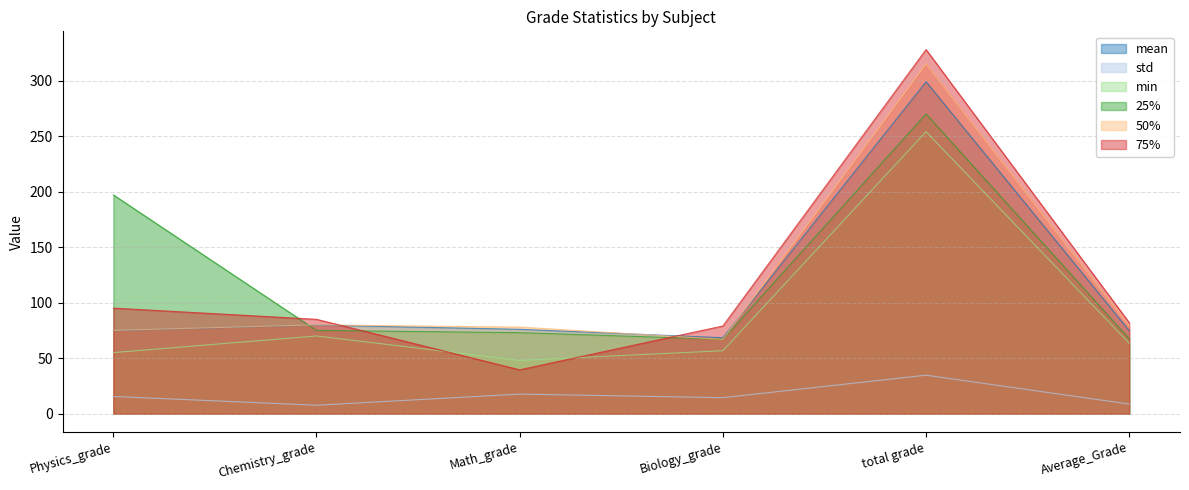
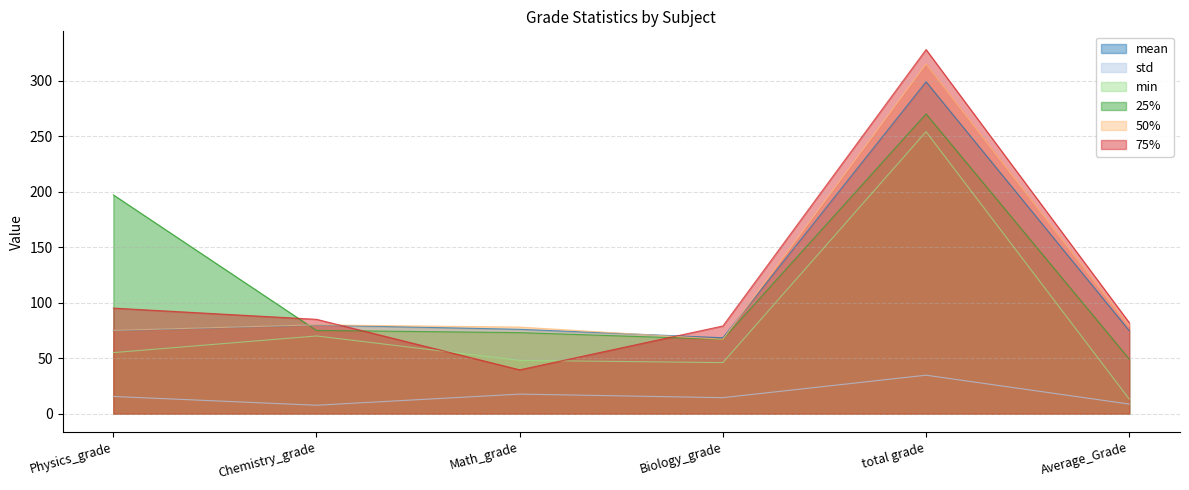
  {
    "mean": {
      "total grade": 299,
      "Average_Grade": 75
    },
    "std": {
      "Physics_grade": 15,
      "Chemistry_grade": 8,
      "Math_grade": 18,
      "Biology_grade": 14,
      "total grade": 35,
      "Average_Grade": 9
    },
    "min": {
      "Physics_grade": 55,
      "Chemistry_grade": 70,
      "Math_grade": 48,
-     "Biology_grade": 57,
+     "Biology_grade": 46,
      "total grade": 254,
-     "Average_Grade": 64
+     "Average_Grade": 13
    },
    "25%": {
      "Physics_grade": 197,
      "Chemistry_grade": 75,
      "Math_grade": 73,
      "total grade": 270,
-     "Average_Grade": 68
+     "Average_Grade": 49
    },
    "50%": {
      "total grade": 315,
      "Average_Grade": 79
    },
    "75%": {
      "Physics_grade": 95,
      "Chemistry_grade": 85,
      "Math_grade": 40,
      "Biology_grade": 79,
      "total grade": 328,
      "Average_Grade": 82
    }
  }
